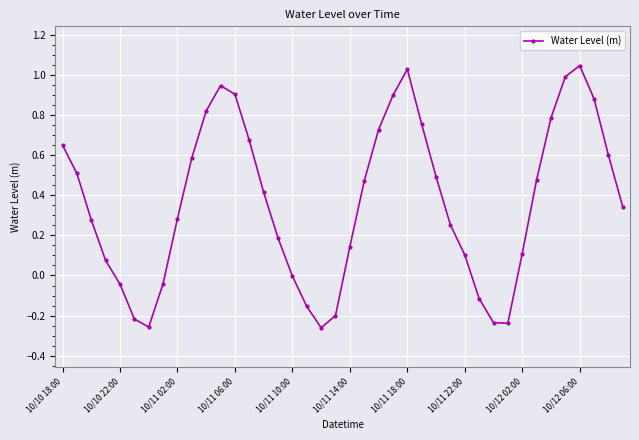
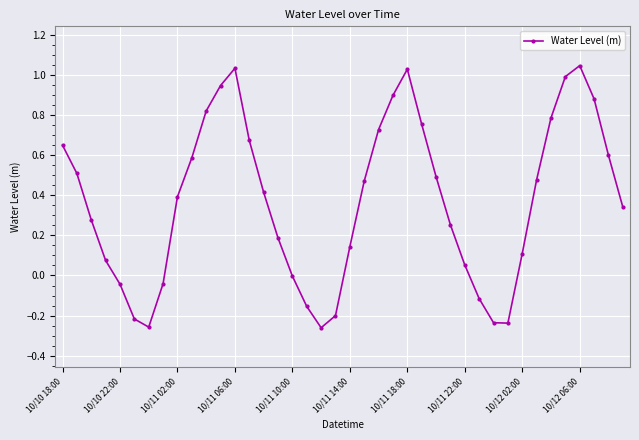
  {
    "10/10 18:00": 0.65,
    "10/10 22:00": -0.04,
-   "10/11 02:00": 0.28,
-   "10/11 06:00": 0.90,
+   "10/11 02:00": 0.39,
+   "10/11 06:00": 1.03,
    "10/11 10:00": 0.00,
    "10/11 14:00": 0.14,
    "10/11 18:00": 1.03,
-   "10/11 22:00": 0.10,
+   "10/11 22:00": 0.05,
    "10/12 02:00": 0.11,
    "10/12 06:00": 1.05
  }
